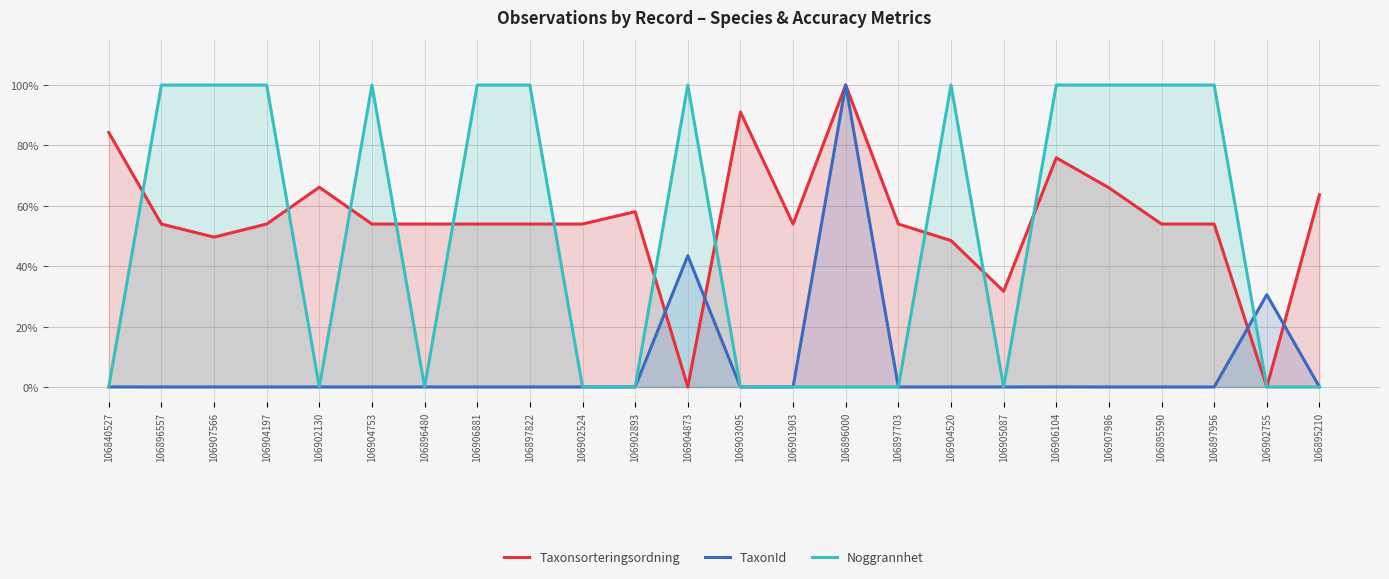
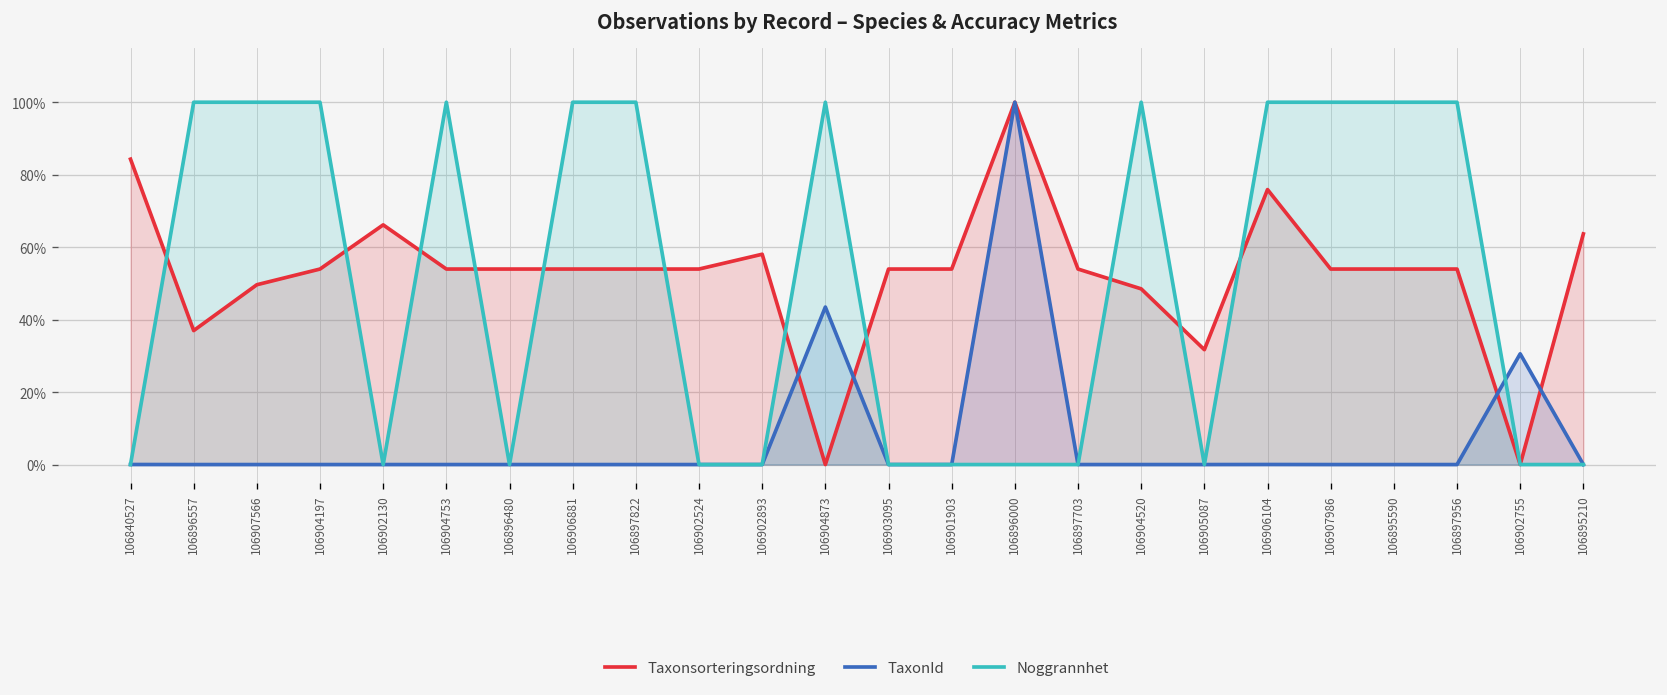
  {
    "Taxonsorteringsordning": {
      "106840527": "84%",
-     "106896557": "54%",
+     "106896557": "37%",
      "106907566": "50%",
      "106904197": "54%",
      "106902130": "66%",
      "106904753": "54%",
      "106896480": "54%",
      "106906881": "54%",
      "106897822": "54%",
      "106902524": "54%",
      "106902893": "58%",
      "106904873": "0%",
-     "106903095": "91%",
+     "106903095": "54%",
      "106901903": "54%",
      "106897703": "54%",
      "106904520": "48%",
      "106905087": "32%",
      "106906104": "76%",
-     "106907986": "66%",
+     "106907986": "54%",
      "106895590": "54%",
      "106897956": "54%",
      "106895210": "64%"
    },
    "TaxonId": {
      "106896557": "0%",
      "106907566": "0%",
      "106904197": "0%",
      "106904753": "0%",
      "106906881": "0%",
      "106897822": "0%",
      "106904873": "43%",
      "106904520": "0%",
      "106906104": "0%",
      "106907986": "0%",
      "106895590": "0%",
      "106897956": "0%",
      "106902755": "31%"
    },
    "Noggrannhet": {
      "106896557": "100%",
      "106907566": "100%",
      "106904197": "100%",
      "106904753": "100%",
      "106906881": "100%",
      "106897822": "100%",
      "106904873": "100%",
      "106896000": "0%",
      "106904520": "100%",
      "106906104": "100%",
      "106907986": "100%",
      "106895590": "100%",
      "106897956": "100%"
    }
  }
